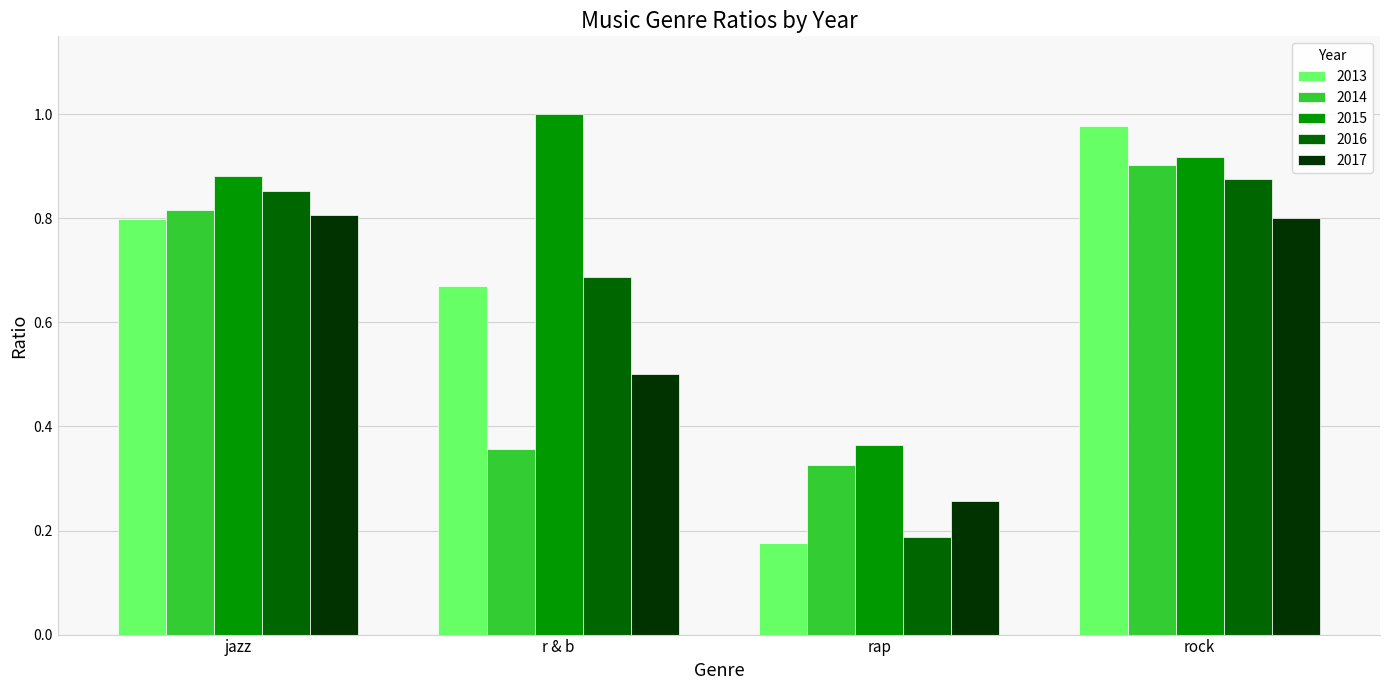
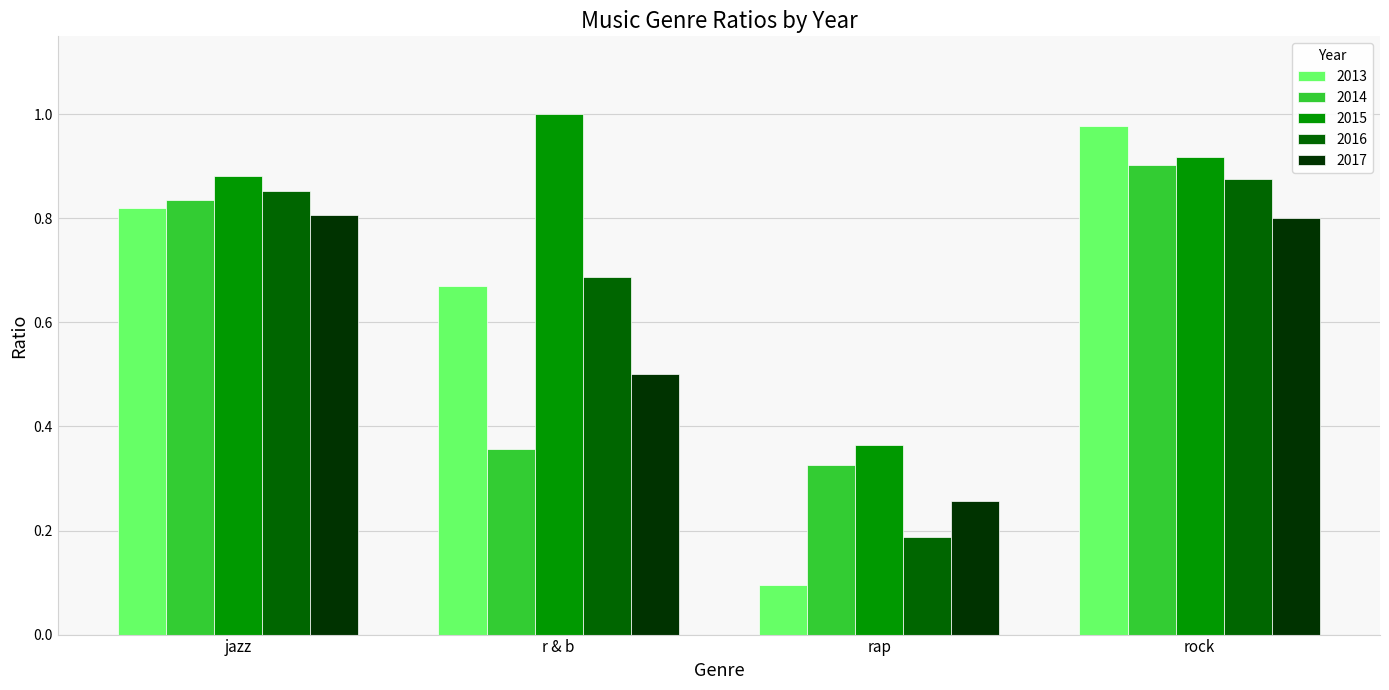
  {
    "2013": {
-     "jazz": 0.80,
+     "jazz": 0.82,
      "r & b": 0.67,
-     "rap": 0.18,
+     "rap": 0.10,
      "rock": 0.98
    },
    "2014": {
-     "jazz": 0.82,
+     "jazz": 0.84,
      "r & b": 0.36,
      "rap": 0.33,
      "rock": 0.90
    }
  }
